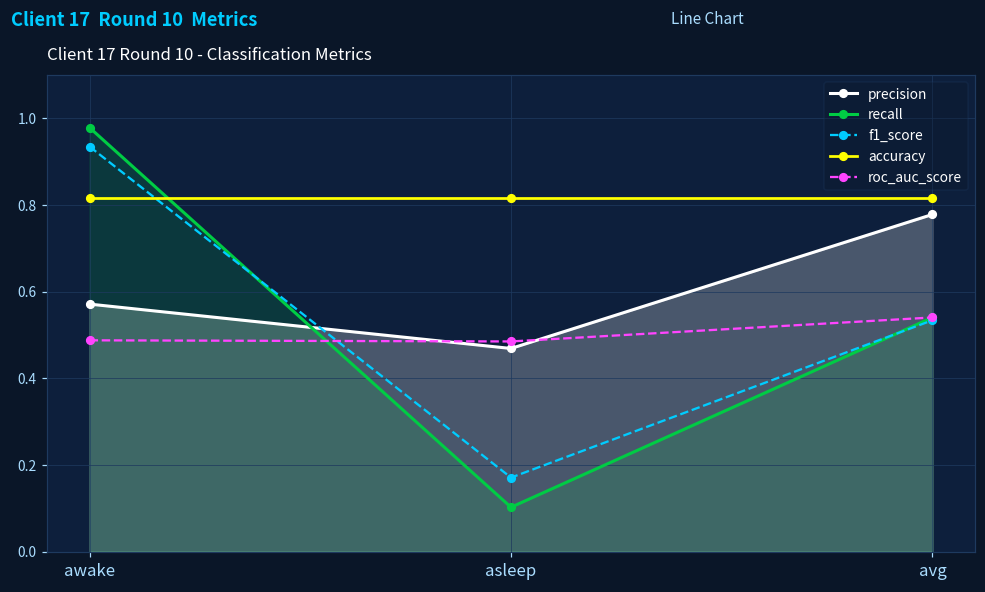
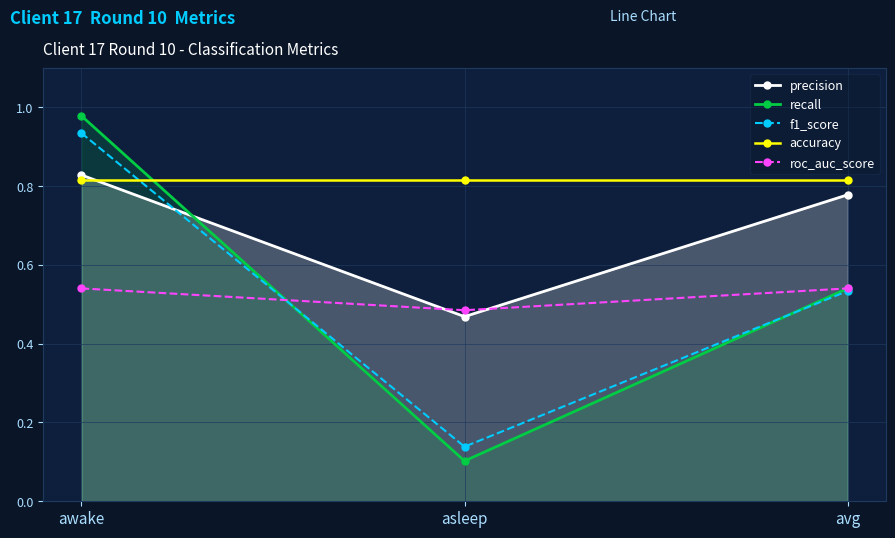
  {
    "precision": {
-     "awake": 0.57,
+     "awake": 0.83,
      "asleep": 0.47,
      "avg": 0.78
    },
    "recall": {
      "awake": 0.98,
      "asleep": 0.10
    },
    "f1_score": {
      "awake": 0.93,
-     "asleep": 0.17
+     "asleep": 0.14
    },
    "accuracy": {
      "awake": 0.82,
      "asleep": 0.82,
      "avg": 0.82
    },
    "roc_auc_score": {
-     "awake": 0.49,
+     "awake": 0.54,
      "asleep": 0.48
    }
  }
